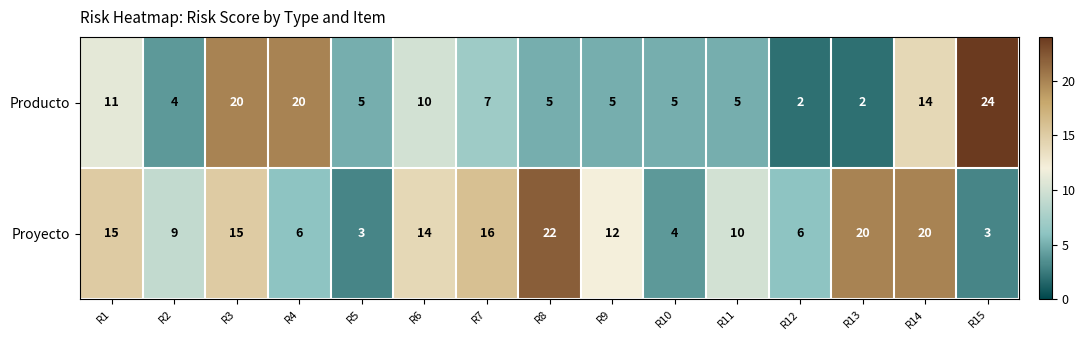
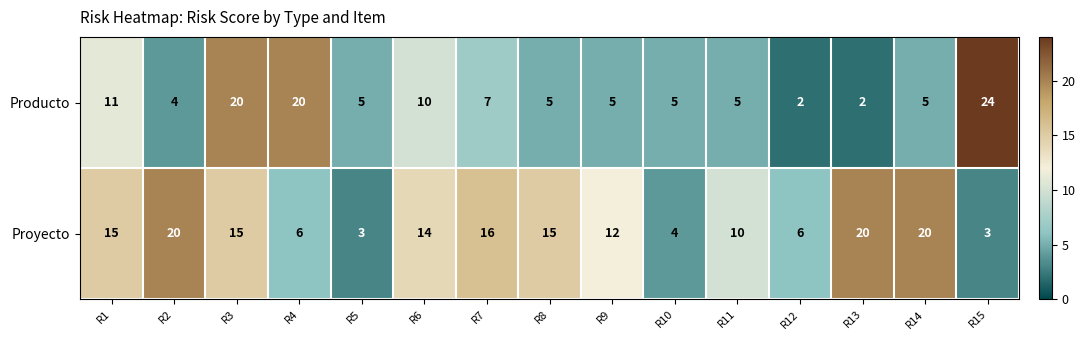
  {
    "Producto": {
      "R1": 11,
      "R2": 4,
      "R3": 20,
      "R4": 20,
      "R5": 5,
      "R6": 10,
      "R7": 7,
      "R8": 5,
      "R9": 5,
      "R10": 5,
      "R11": 5,
      "R12": 2,
      "R13": 2,
-     "R14": 14,
+     "R14": 5,
      "R15": 24
    },
    "Proyecto": {
      "R1": 15,
-     "R2": 9,
+     "R2": 20,
      "R3": 15,
      "R4": 6,
      "R5": 3,
      "R6": 14,
      "R7": 16,
-     "R8": 22,
+     "R8": 15,
      "R9": 12,
      "R10": 4,
      "R11": 10,
      "R12": 6,
      "R13": 20,
      "R14": 20,
      "R15": 3
    }
  }
